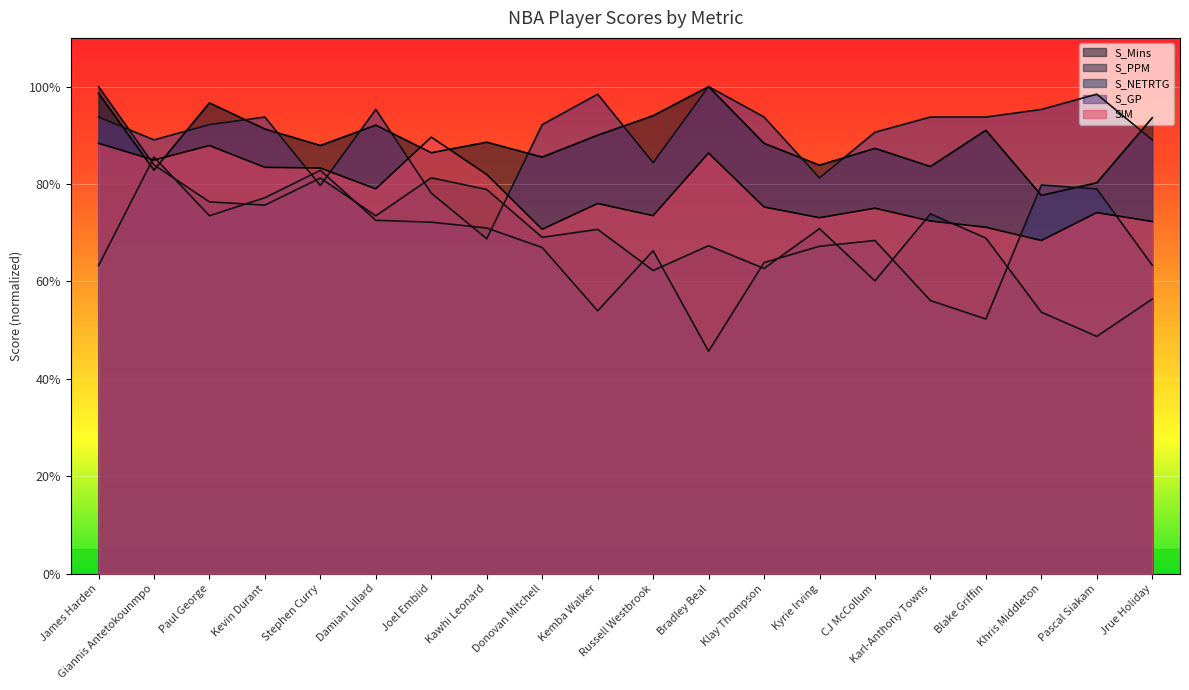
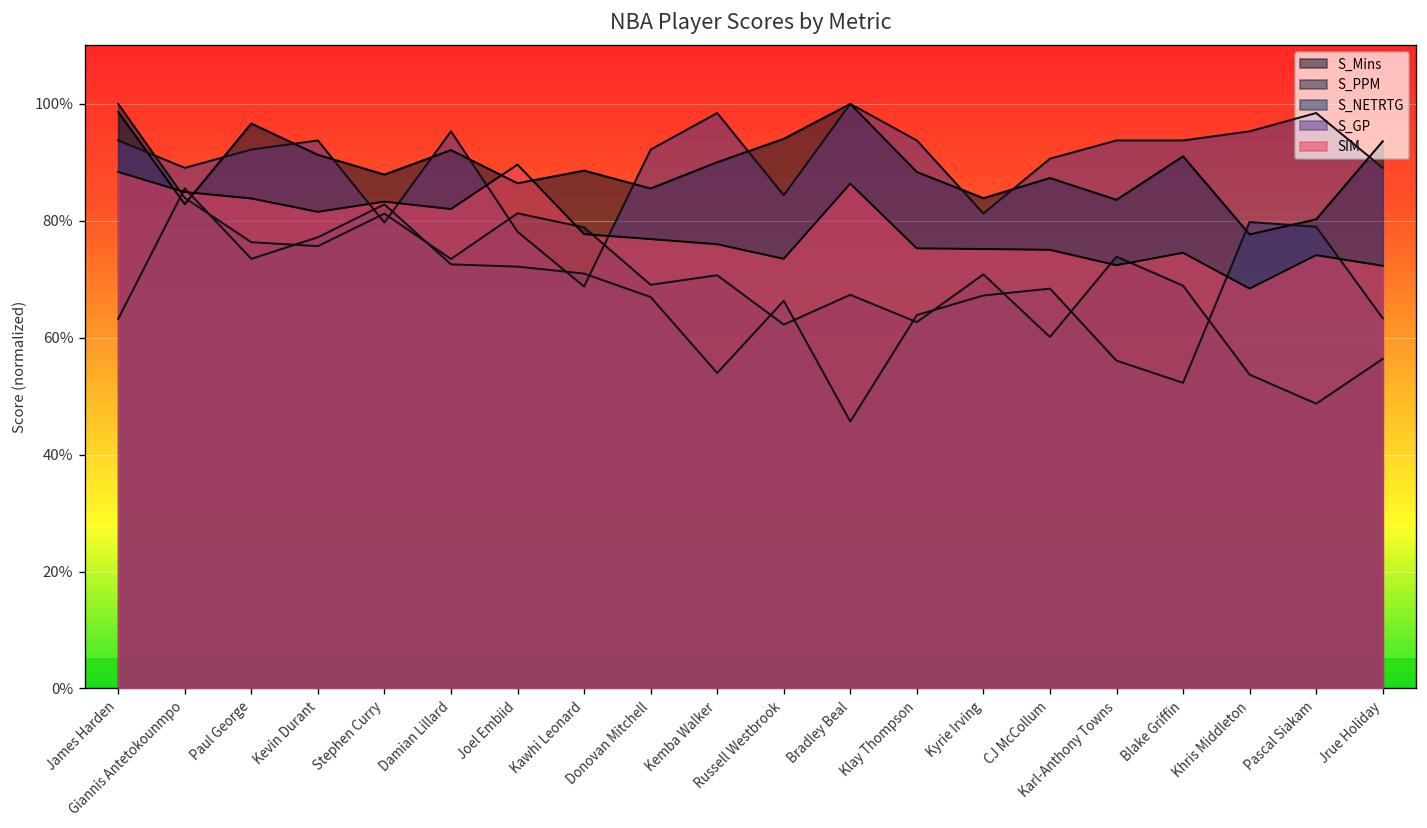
  {
    "SIM": {
      "James Harden": "88%",
      "Giannis Antetokounmpo": "85%",
-     "Paul George": "88%",
-     "Kevin Durant": "83%",
-     "Damian Lillard": "79%",
+     "Paul George": "84%",
+     "Kevin Durant": "82%",
+     "Damian Lillard": "82%",
      "Joel Embiid": "90%",
-     "Kawhi Leonard": "82%",
-     "Donovan Mitchell": "71%",
+     "Kawhi Leonard": "78%",
+     "Donovan Mitchell": "77%",
      "Kemba Walker": "76%",
      "Russell Westbrook": "74%",
      "Bradley Beal": "86%",
      "Klay Thompson": "75%",
-     "Kyrie Irving": "73%",
+     "Kyrie Irving": "75%",
      "CJ McCollum": "75%",
      "Karl-Anthony Towns": "72%",
-     "Blake Griffin": "71%",
+     "Blake Griffin": "75%",
      "Khris Middleton": "68%",
      "Pascal Siakam": "74%",
      "Jrue Holiday": "72%"
    }
  }
